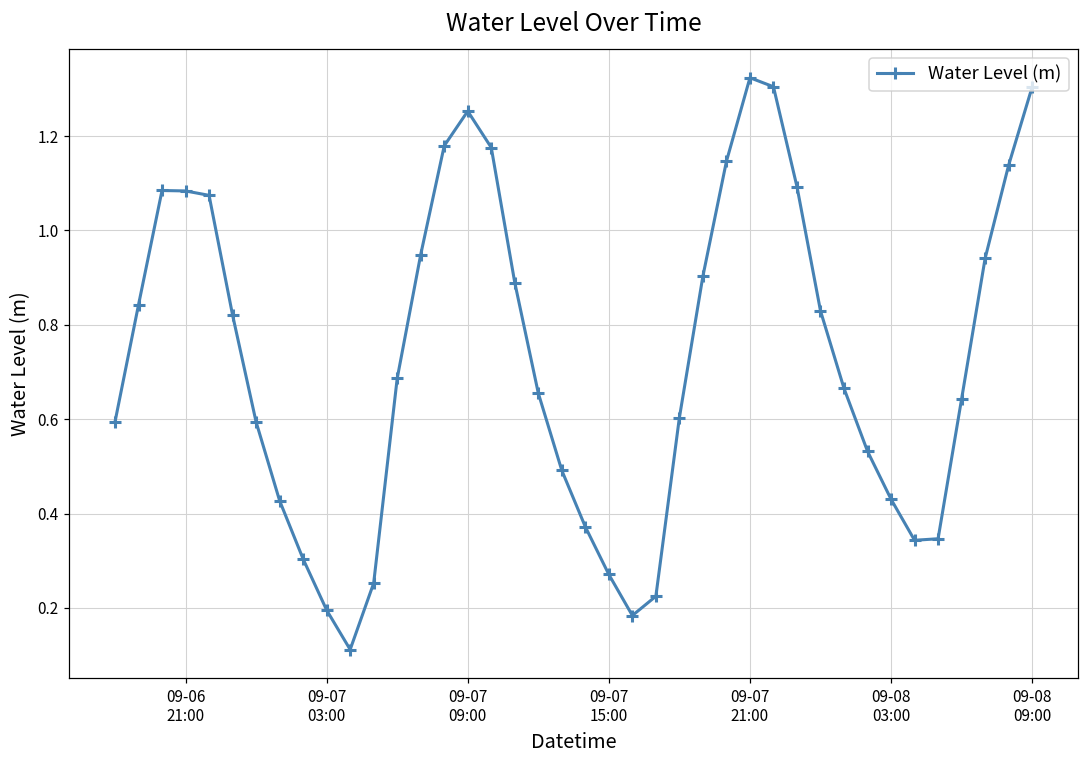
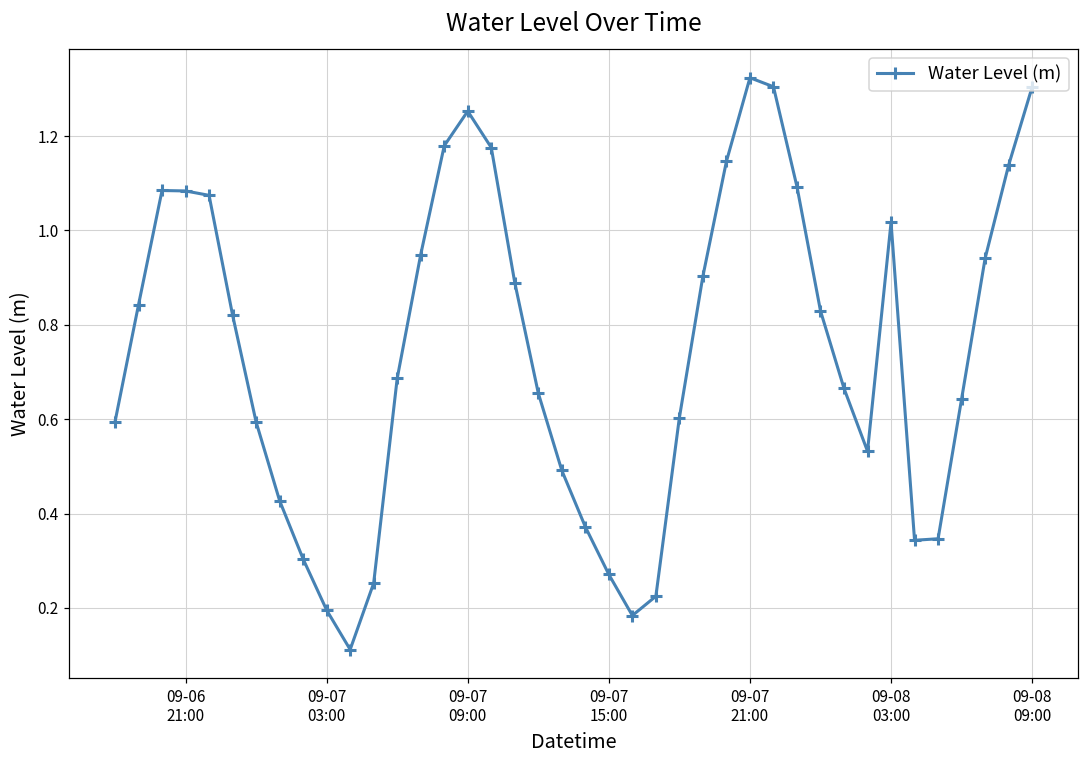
  {
    "09-06 21:00": 1.08,
    "09-07 03:00": 0.20,
    "09-07 09:00": 1.25,
    "09-07 15:00": 0.27,
    "09-07 21:00": 1.32,
-   "09-08 03:00": 0.43
+   "09-08 03:00": 1.02
  }
